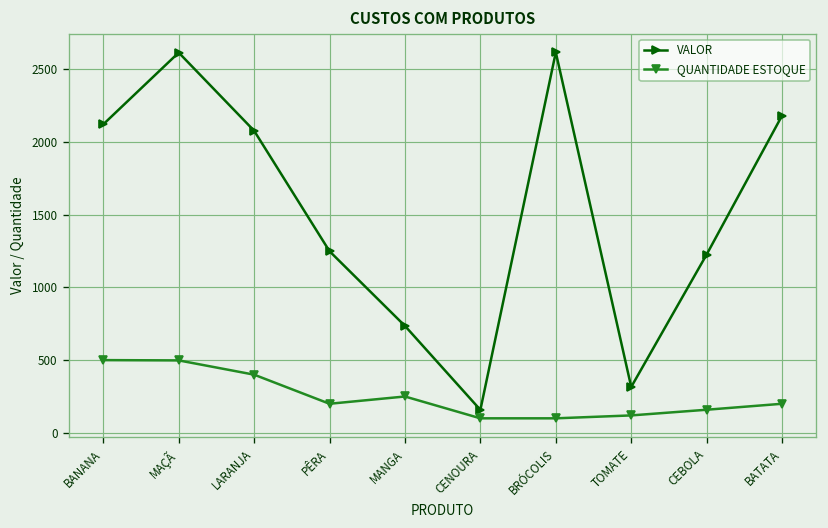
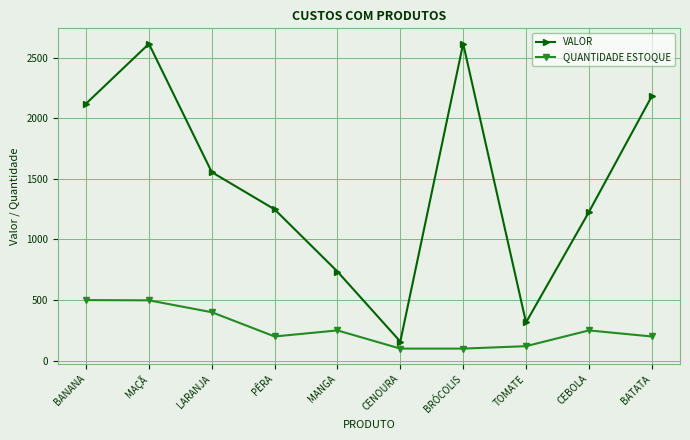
  {
    "VALOR": {
      "BANANA": 2120,
      "MAÇÃ": 2610,
-     "LARANJA": 2080,
+     "LARANJA": 1560,
      "PÊRA": 1250,
      "MANGA": 740,
      "CENOURA": 160,
      "BRÓCOLIS": 2620,
      "TOMATE": 320,
      "CEBOLA": 1230,
      "BATATA": 2180
    },
    "QUANTIDADE ESTOQUE": {
      "BANANA": 500,
      "MAÇÃ": 500,
      "LARANJA": 400,
      "PÊRA": 200,
      "MANGA": 250,
      "CENOURA": 100,
      "BRÓCOLIS": 100,
      "TOMATE": 120,
-     "CEBOLA": 160,
+     "CEBOLA": 250,
      "BATATA": 200
    }
  }
